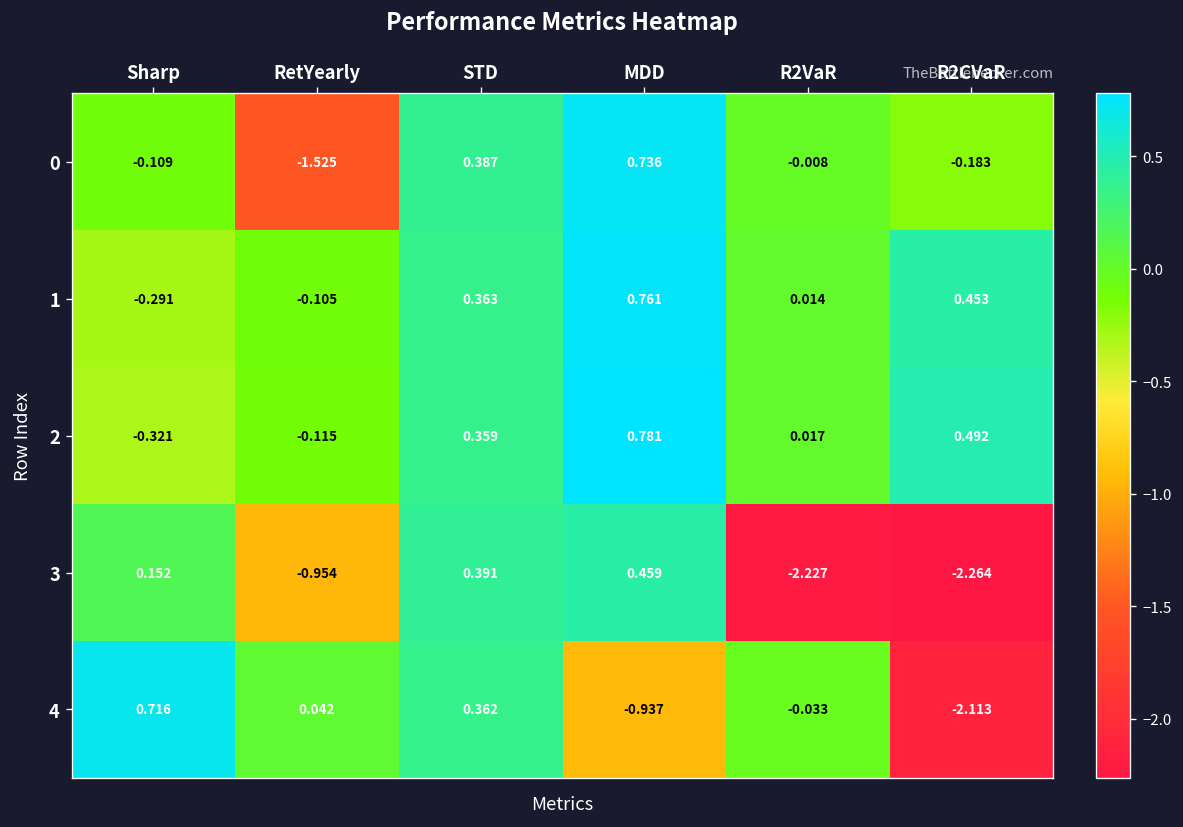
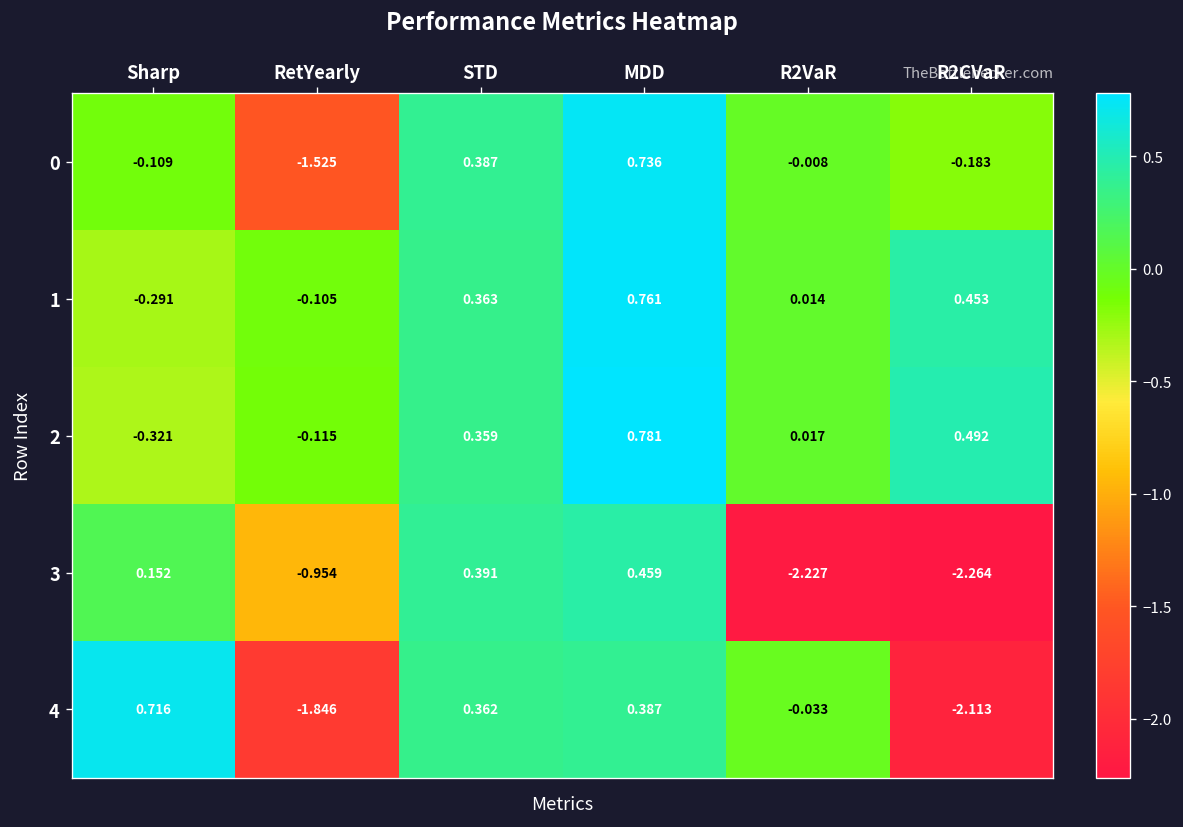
  {
    "0": {
      "Sharp": -0.109,
      "RetYearly": -1.525,
      "STD": 0.387,
      "MDD": 0.736,
      "R2VaR": -0.008,
      "R2CVaR": -0.183
    },
    "1": {
      "Sharp": -0.291,
      "RetYearly": -0.105,
      "STD": 0.363,
      "MDD": 0.761,
      "R2VaR": 0.014,
      "R2CVaR": 0.453
    },
    "2": {
      "Sharp": -0.321,
      "RetYearly": -0.115,
      "STD": 0.359,
      "MDD": 0.781,
      "R2VaR": 0.017,
      "R2CVaR": 0.492
    },
    "3": {
      "Sharp": 0.152,
      "RetYearly": -0.954,
      "STD": 0.391,
      "MDD": 0.459,
      "R2VaR": -2.227,
      "R2CVaR": -2.264
    },
    "4": {
      "Sharp": 0.716,
-     "RetYearly": 0.042,
+     "RetYearly": -1.846,
      "STD": 0.362,
-     "MDD": -0.937,
+     "MDD": 0.387,
      "R2VaR": -0.033,
      "R2CVaR": -2.113
    }
  }
